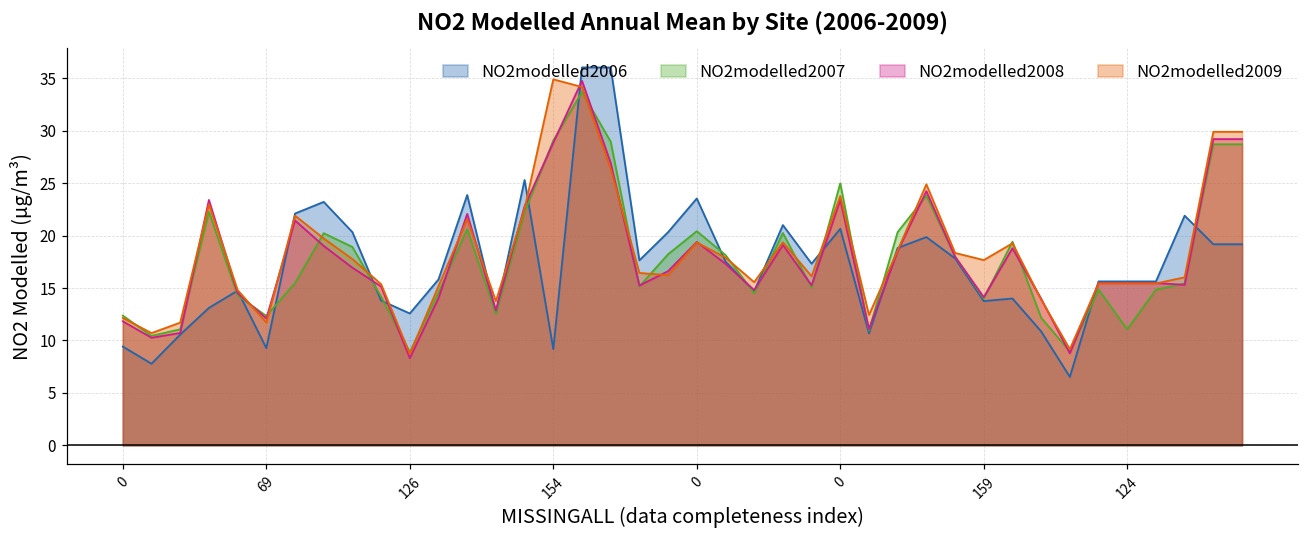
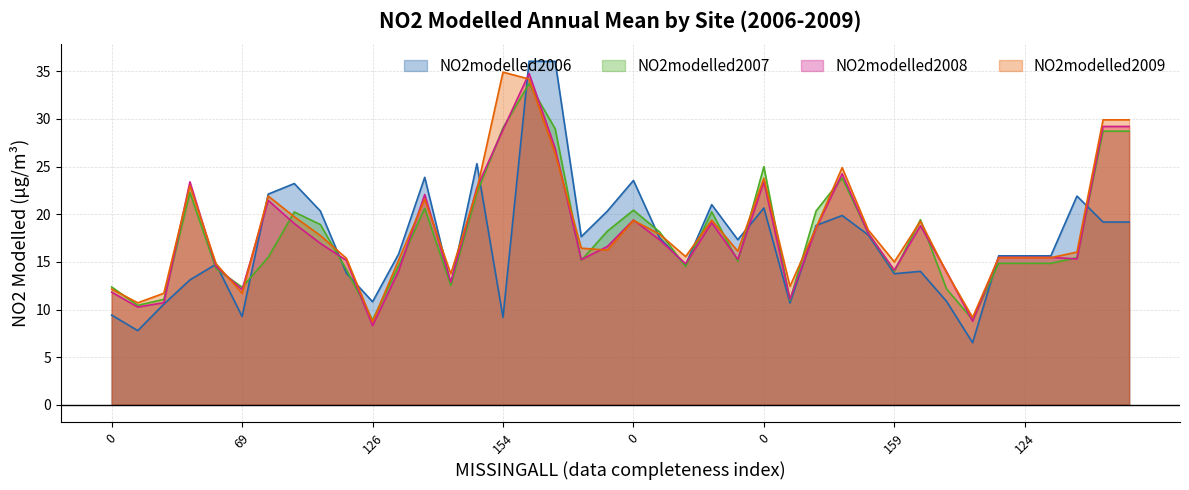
  {
    "NO2modelled2006": {
      "69": 9,
-     "126": 13,
+     "126": 11,
      "154": 9
    },
    "NO2modelled2007": {
-     "124": 11
+     "124": 15
    },
    "NO2modelled2008": {
      "126": 8
    },
    "NO2modelled2009": {
      "69": 12,
      "154": 35,
-     "159": 18
+     "159": 15
    }
  }
